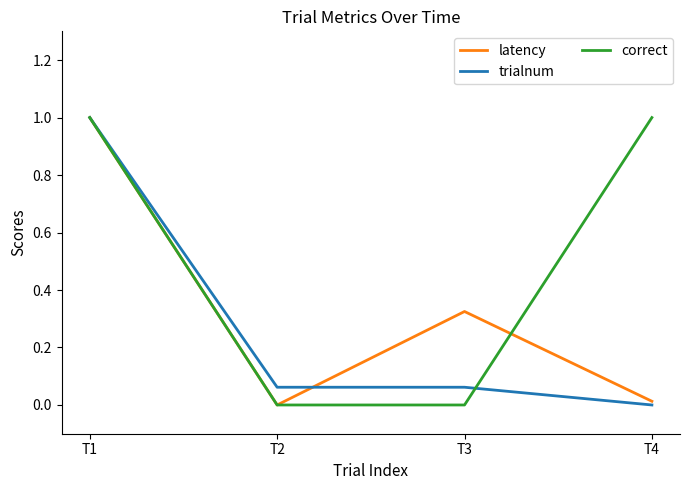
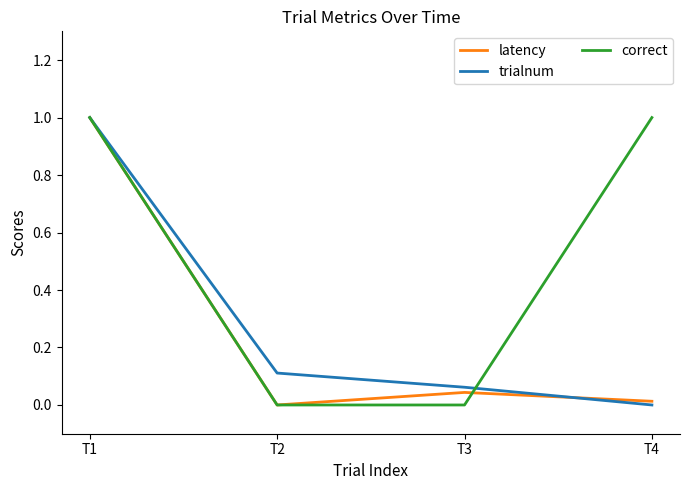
  {
    "latency": {
-     "T3": 0.33,
+     "T3": 0.04,
      "T4": 0.01
    },
    "trialnum": {
-     "T2": 0.06,
+     "T2": 0.11,
      "T3": 0.06,
      "T4": 0.00
    },
    "correct": {
      "T3": 0.00,
      "T4": 1.00
    }
  }
